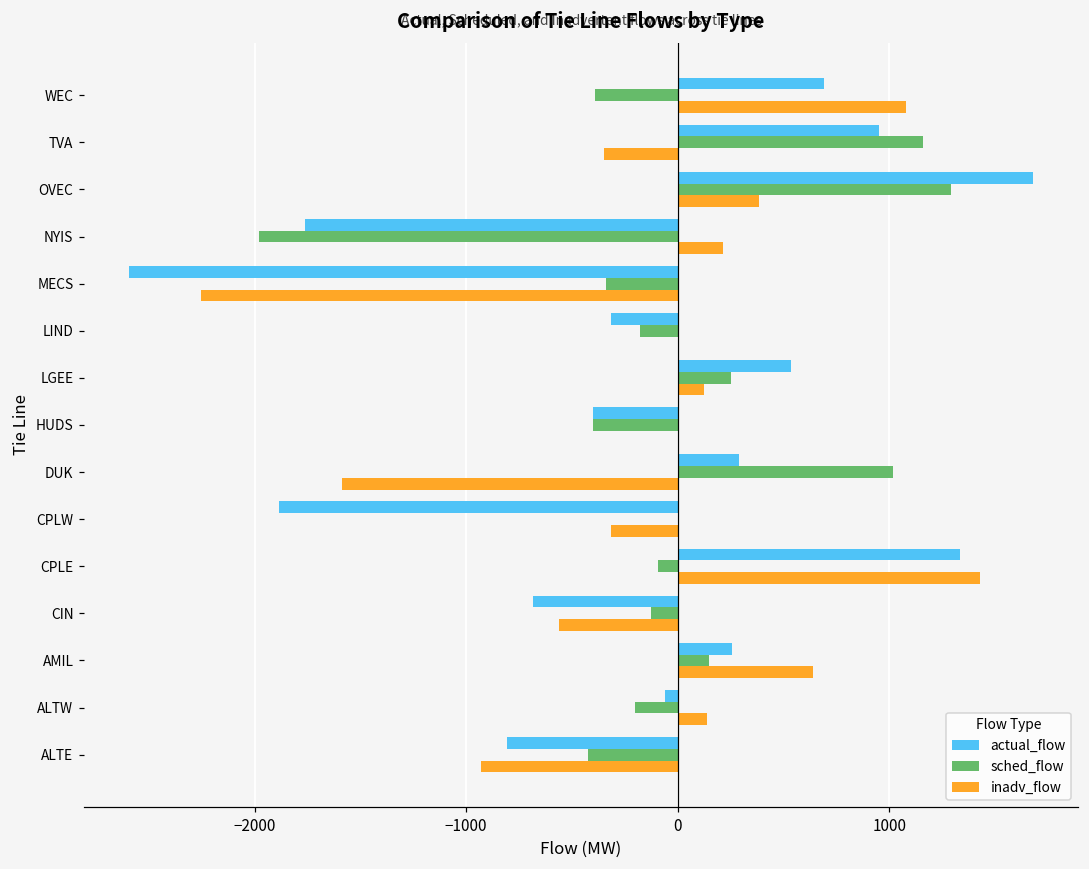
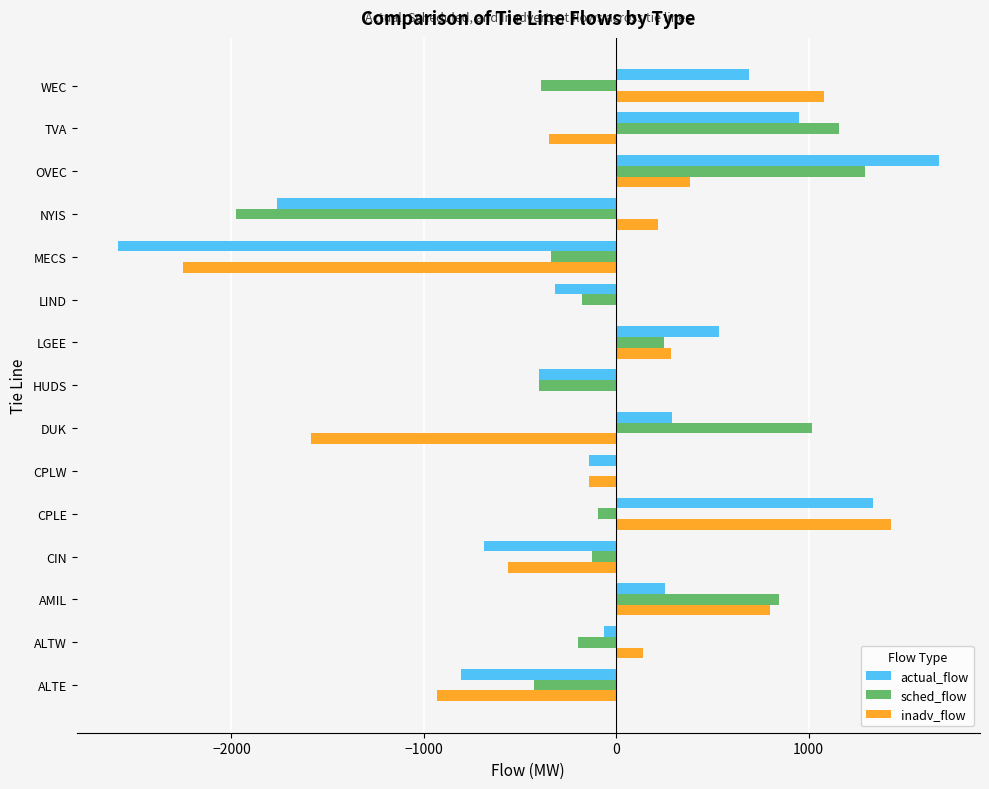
  {
    "actual_flow": {
      "WEC": 690,
      "TVA": 950,
      "OVEC": 1680,
      "NYIS": -1760,
      "MECS": -2590,
      "LIND": -320,
      "LGEE": 540,
      "HUDS": -400,
      "DUK": 290,
-     "CPLW": -1890,
+     "CPLW": -140,
      "CPLE": 1330,
      "CIN": -690,
      "AMIL": 260,
      "ALTW": -60,
      "ALTE": -810
    },
    "sched_flow": {
      "WEC": -390,
      "TVA": 1160,
      "OVEC": 1290,
      "NYIS": -1980,
      "MECS": -340,
      "LIND": -180,
      "LGEE": 250,
      "HUDS": -400,
      "DUK": 1020,
      "CPLW": 0,
      "CPLE": -100,
      "CIN": -130,
-     "AMIL": 150,
+     "AMIL": 850,
      "ALTW": -200,
      "ALTE": -430
    },
    "inadv_flow": {
      "WEC": 1080,
      "TVA": -350,
      "OVEC": 390,
      "NYIS": 220,
      "MECS": -2250,
      "LIND": 0,
-     "LGEE": 120,
+     "LGEE": 290,
      "HUDS": 0,
      "DUK": -1590,
-     "CPLW": -320,
+     "CPLW": -140,
      "CPLE": 1430,
      "CIN": -560,
-     "AMIL": 640,
+     "AMIL": 800,
      "ALTW": 140,
      "ALTE": -930
    }
  }
